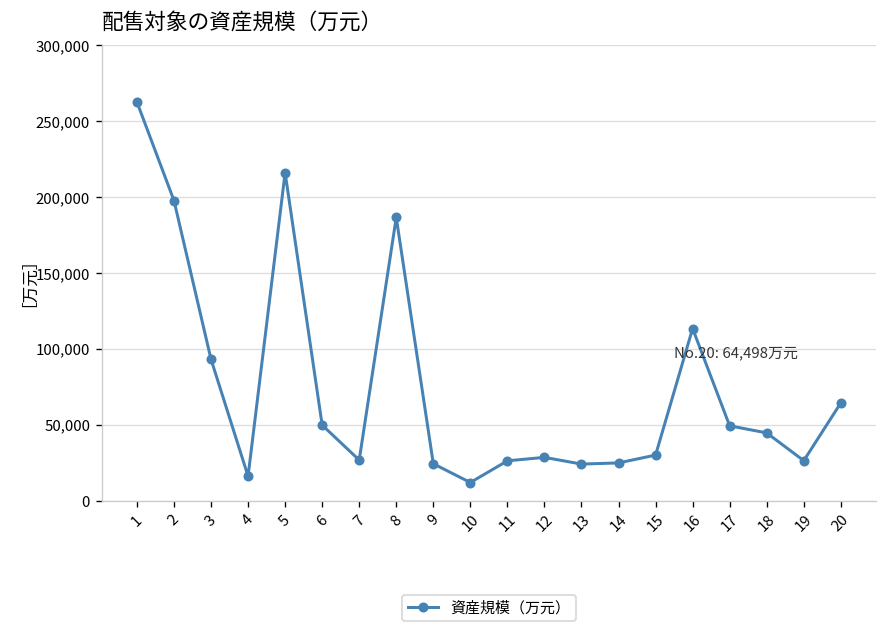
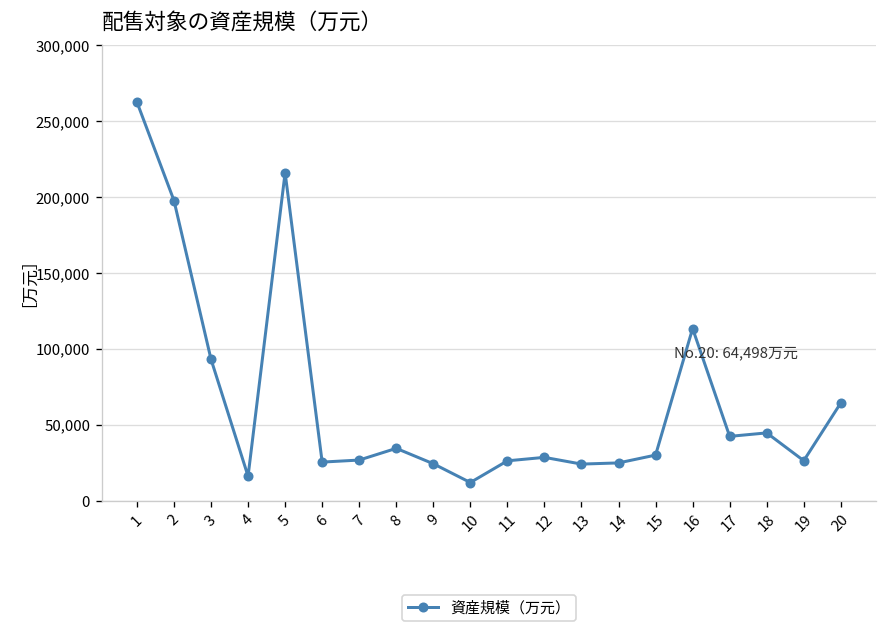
  {
    "1": "263,000",
    "2": "198,000",
    "3": "93,000",
    "4": "16,000",
    "5": "216,000",
-   "6": "50,000",
+   "6": "26,000",
    "7": "27,000",
-   "8": "187,000",
+   "8": "35,000",
    "9": "24,000",
    "10": "12,000",
    "11": "26,000",
    "12": "29,000",
    "13": "24,000",
    "14": "25,000",
    "15": "30,000",
-   "17": "49,000",
+   "17": "42,000",
    "18": "45,000",
    "19": "26,000",
    "20": "64,000"
  }
